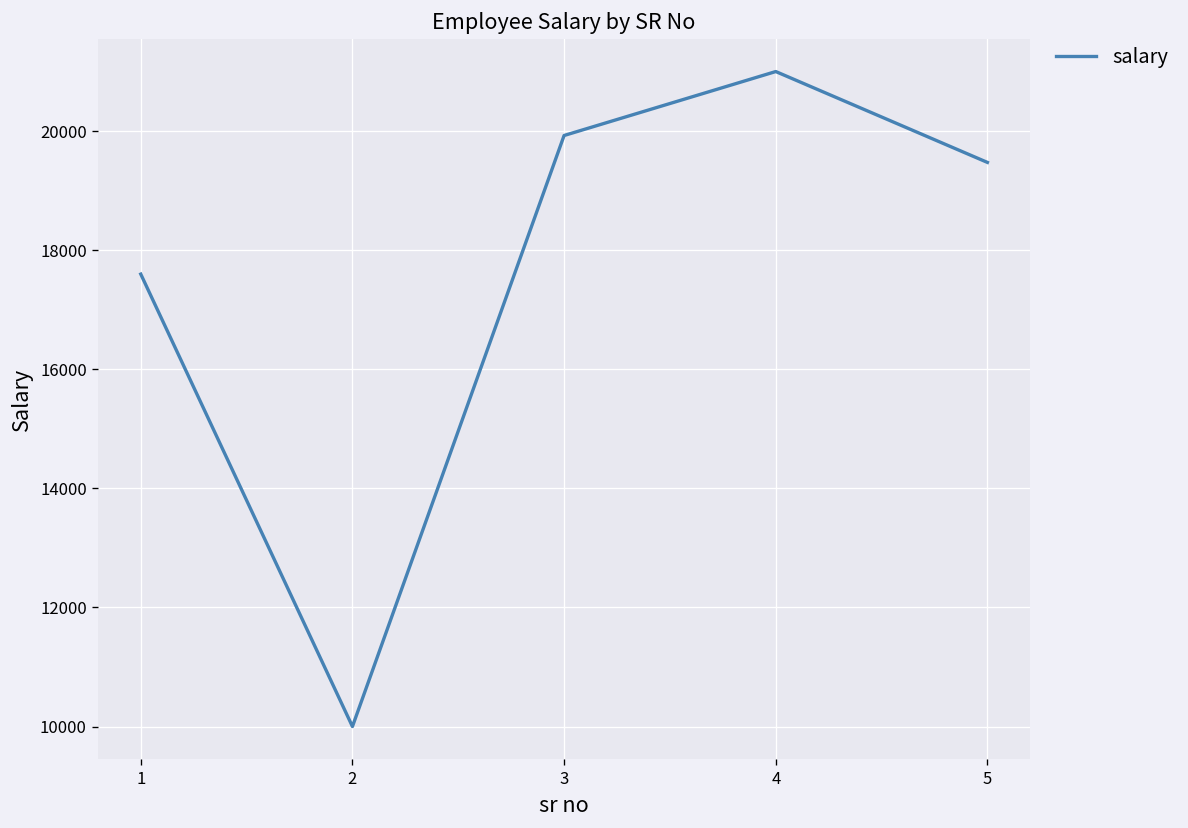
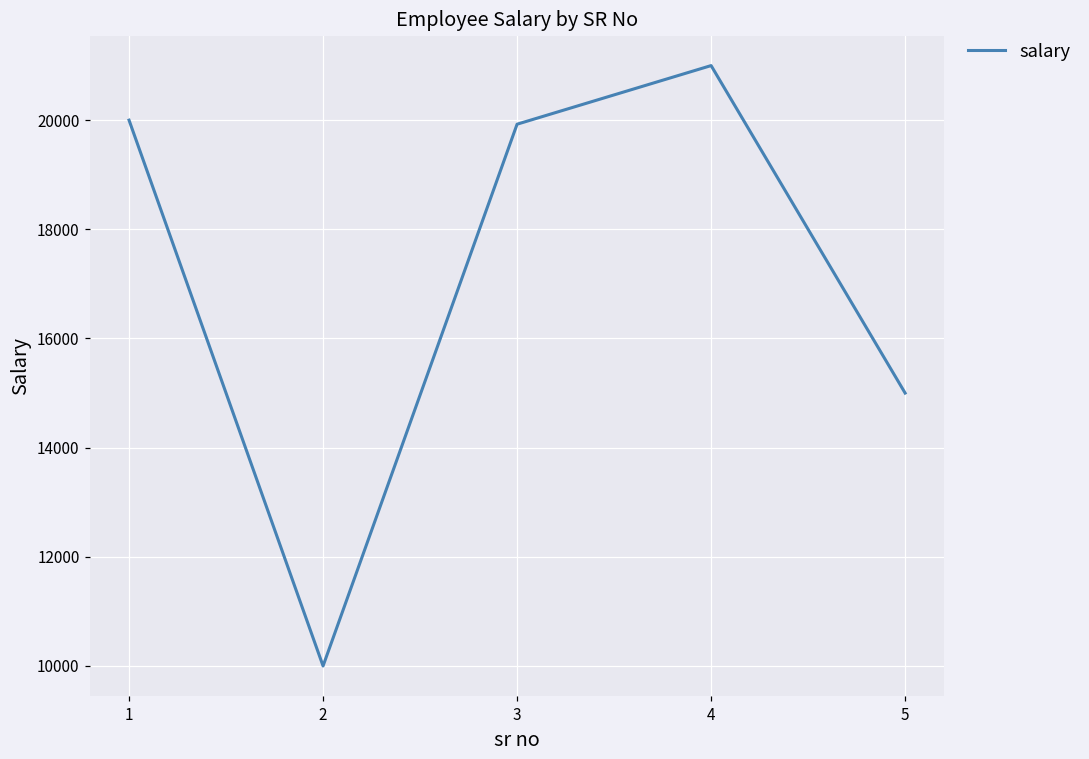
  {
-   "1": 17600,
+   "1": 20000,
    "2": 10000,
    "3": 19900,
    "4": 21000,
-   "5": 19500
+   "5": 15000
  }
